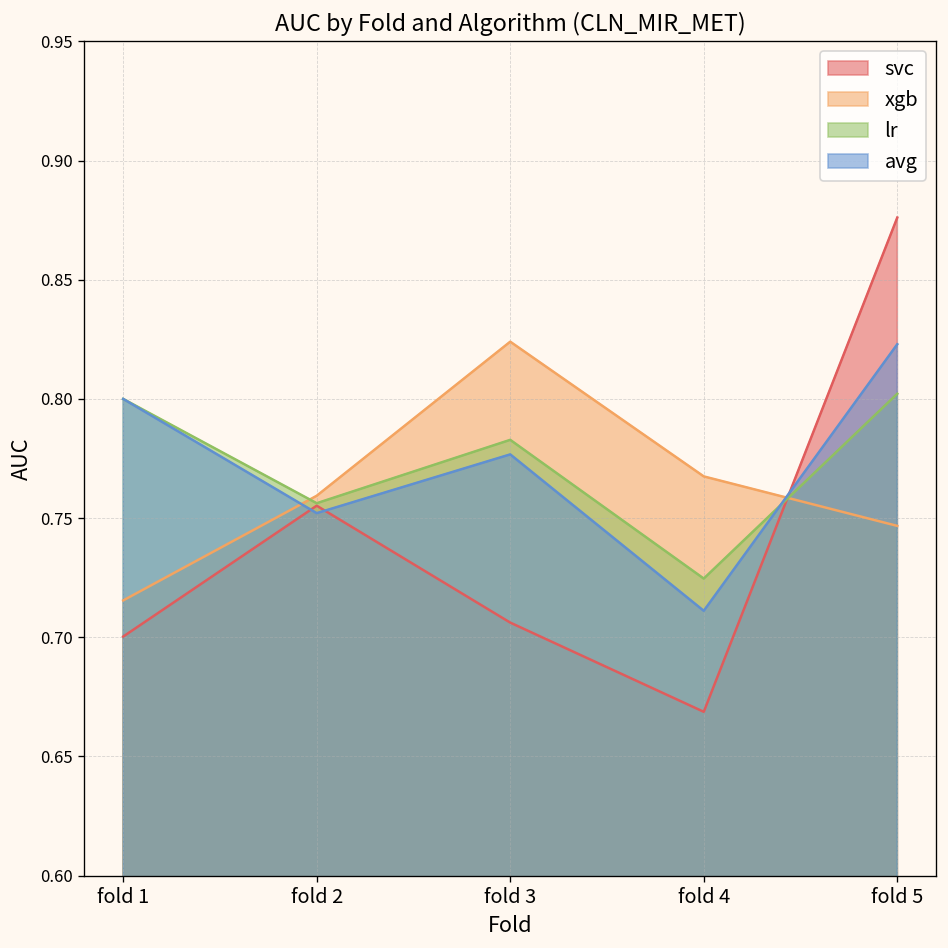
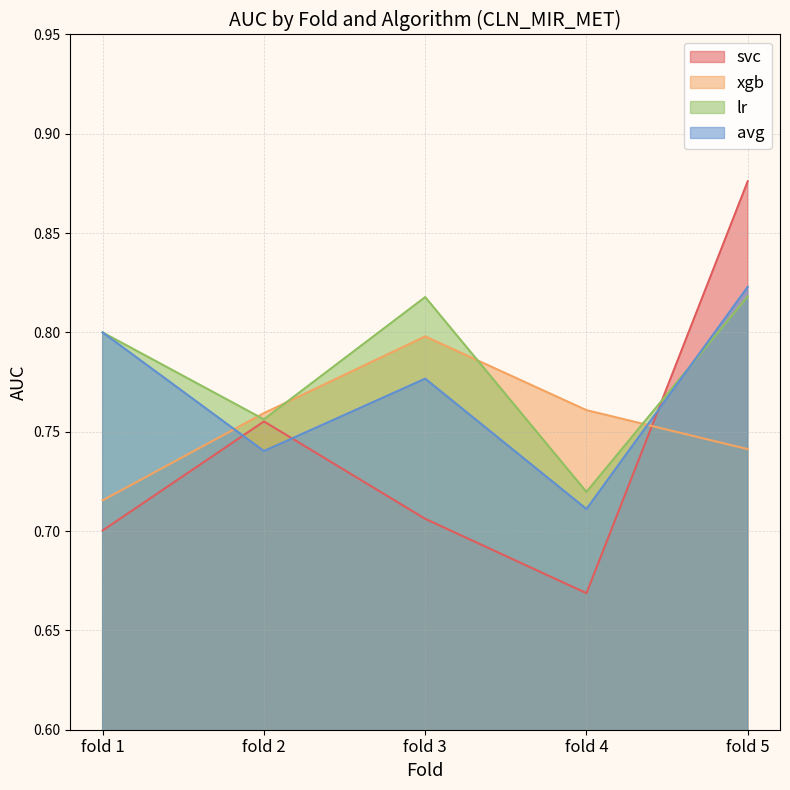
  {
    "svc": {
      "fold 1": 0.700,
      "fold 3": 0.706,
      "fold 4": 0.669,
      "fold 5": 0.876
    },
    "xgb": {
      "fold 1": 0.715,
      "fold 2": 0.759,
-     "fold 3": 0.824,
-     "fold 4": 0.768,
-     "fold 5": 0.747
+     "fold 3": 0.798,
+     "fold 4": 0.761,
+     "fold 5": 0.741
    },
    "lr": {
-     "fold 3": 0.783,
-     "fold 4": 0.725,
-     "fold 5": 0.802
+     "fold 3": 0.818,
+     "fold 4": 0.720,
+     "fold 5": 0.818
    },
    "avg": {
-     "fold 2": 0.752,
+     "fold 2": 0.740,
      "fold 3": 0.777,
      "fold 4": 0.711,
      "fold 5": 0.823
    }
  }
